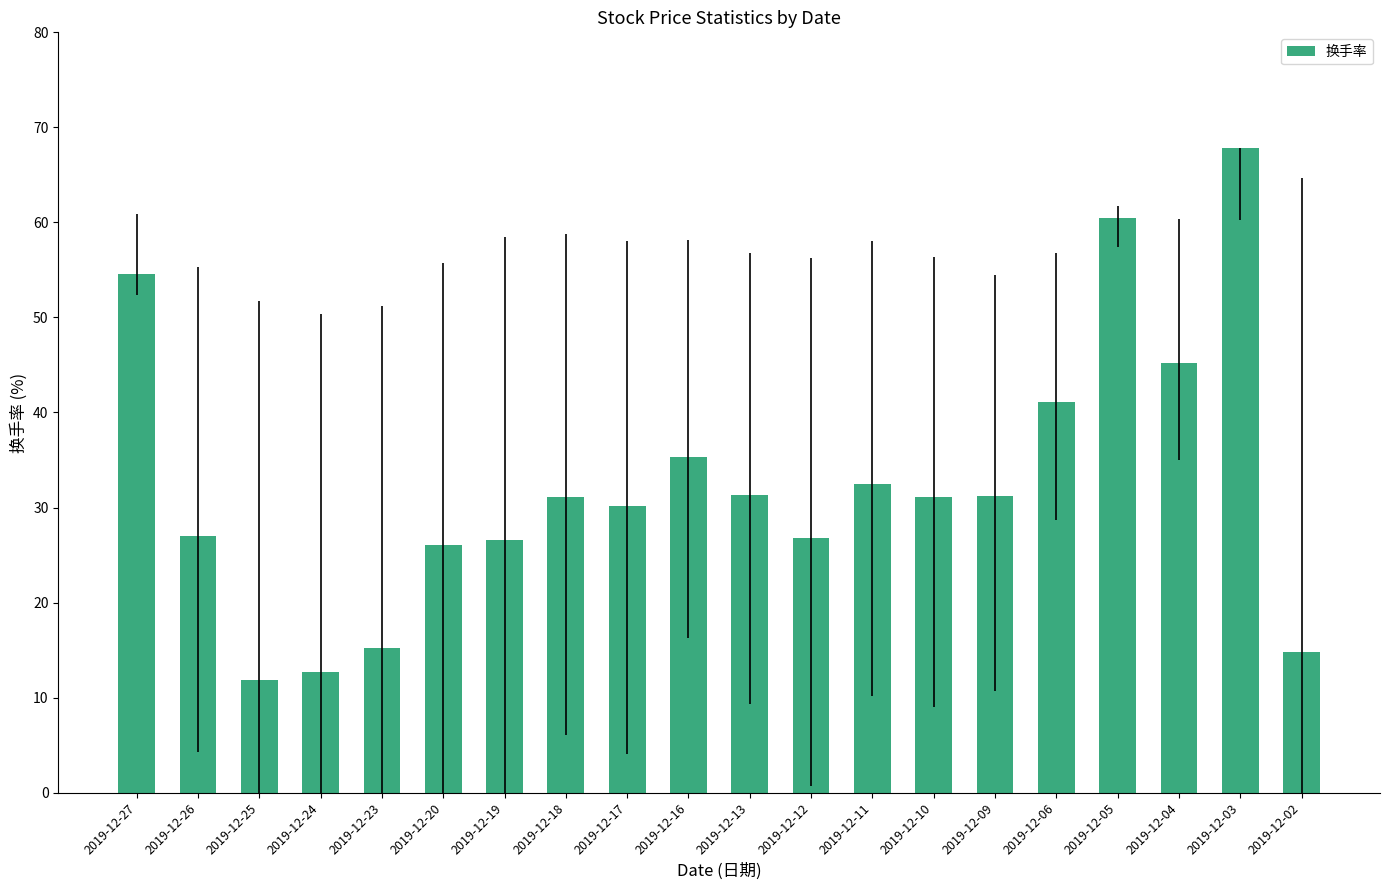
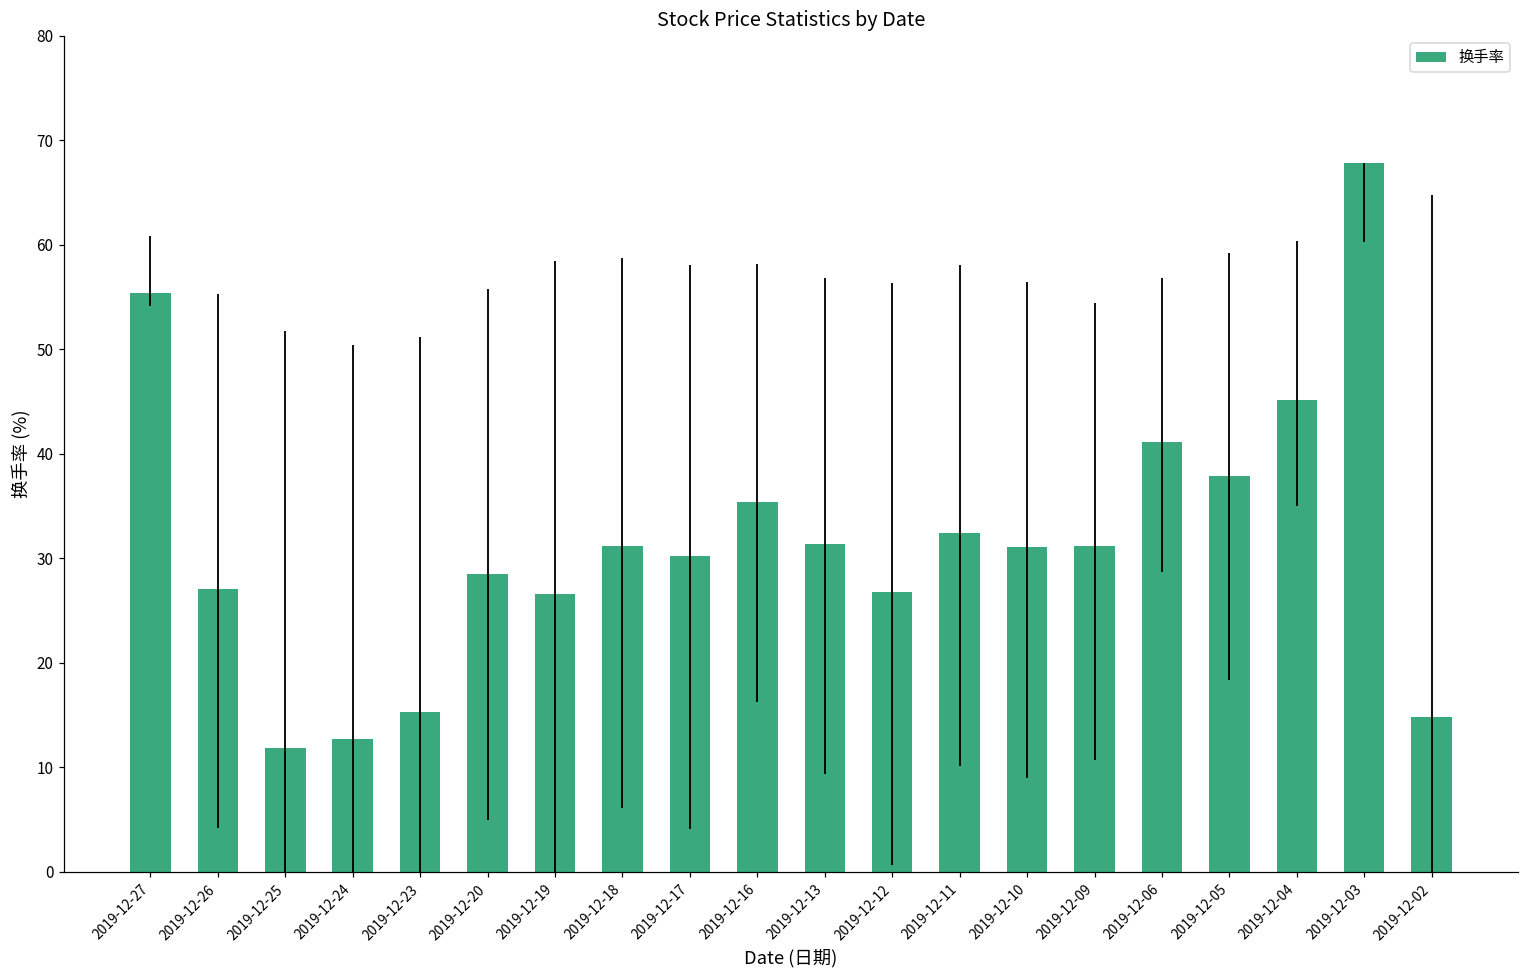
  {
-   "2019-12-27": 54.6,
+   "2019-12-27": 55.4,
    "2019-12-26": 27,
    "2019-12-25": 12,
    "2019-12-24": 13,
    "2019-12-23": 15,
-   "2019-12-20": 26,
+   "2019-12-20": 28,
    "2019-12-19": 27,
    "2019-12-18": 31,
    "2019-12-17": 30,
    "2019-12-16": 35,
    "2019-12-13": 31,
    "2019-12-12": 27,
    "2019-12-11": 32,
    "2019-12-10": 31,
    "2019-12-09": 31,
    "2019-12-06": 41,
-   "2019-12-05": 60,
+   "2019-12-05": 38,
    "2019-12-04": 45,
    "2019-12-03": 68,
    "2019-12-02": 15
  }
